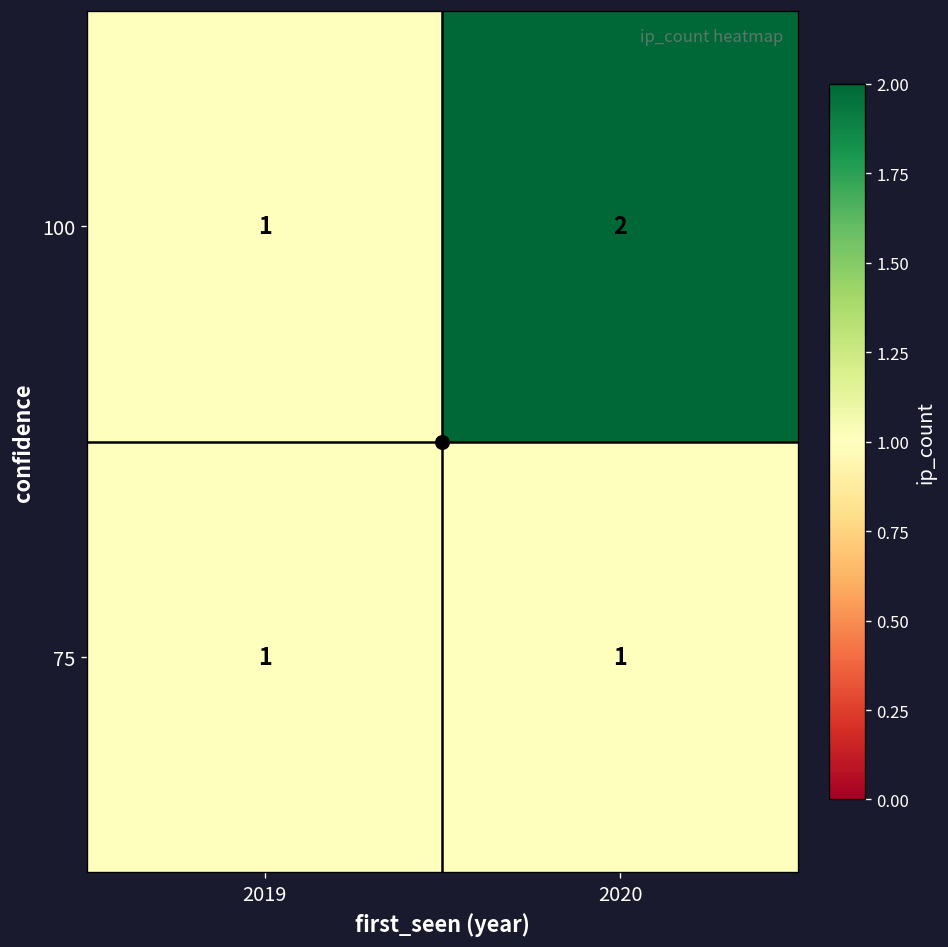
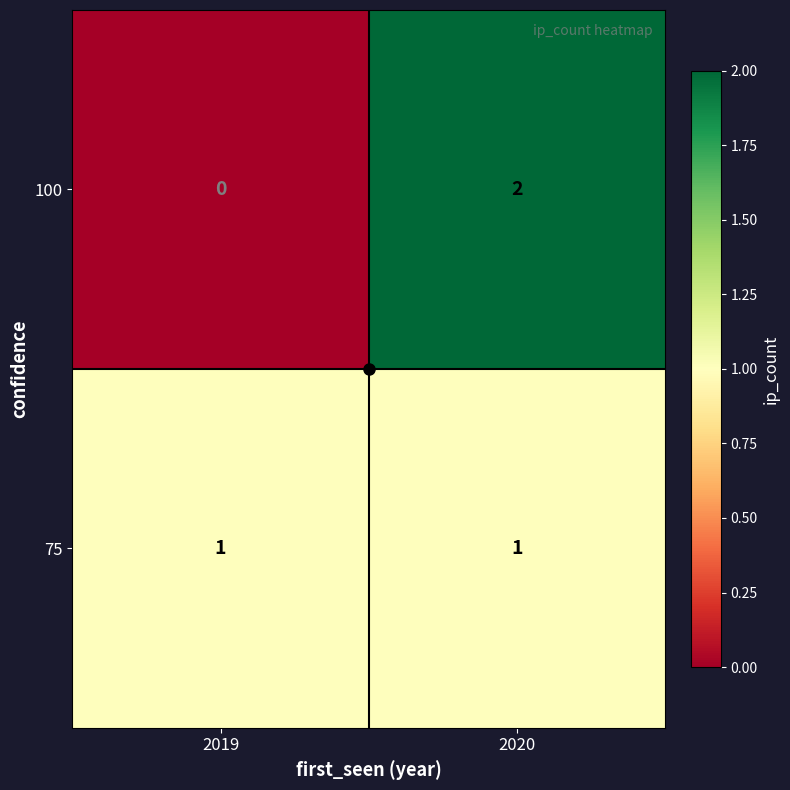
  {
    "100": {
-     "2019": 1
+     "2019": 0
    },
    "75": {
      "2019": 1,
      "2020": 1
    }
  }
